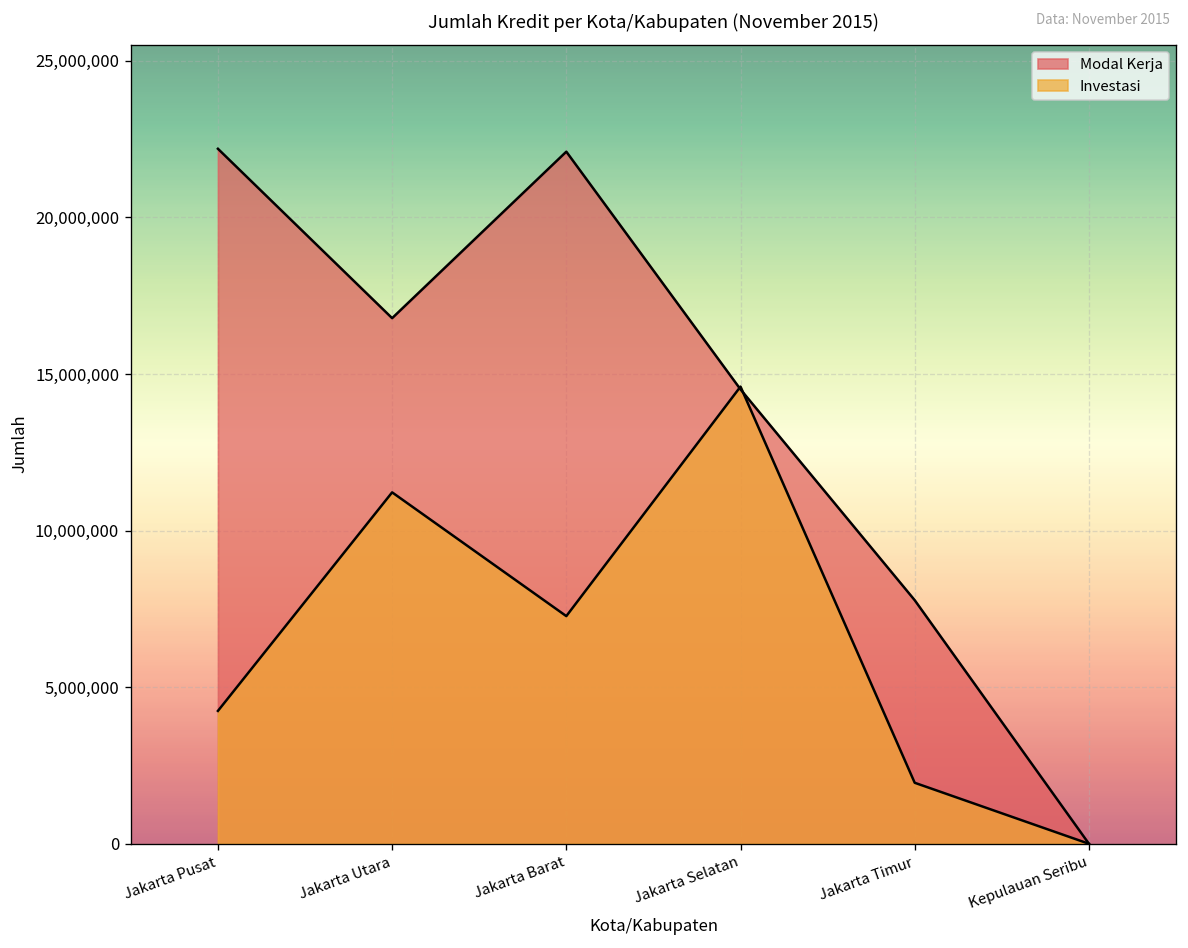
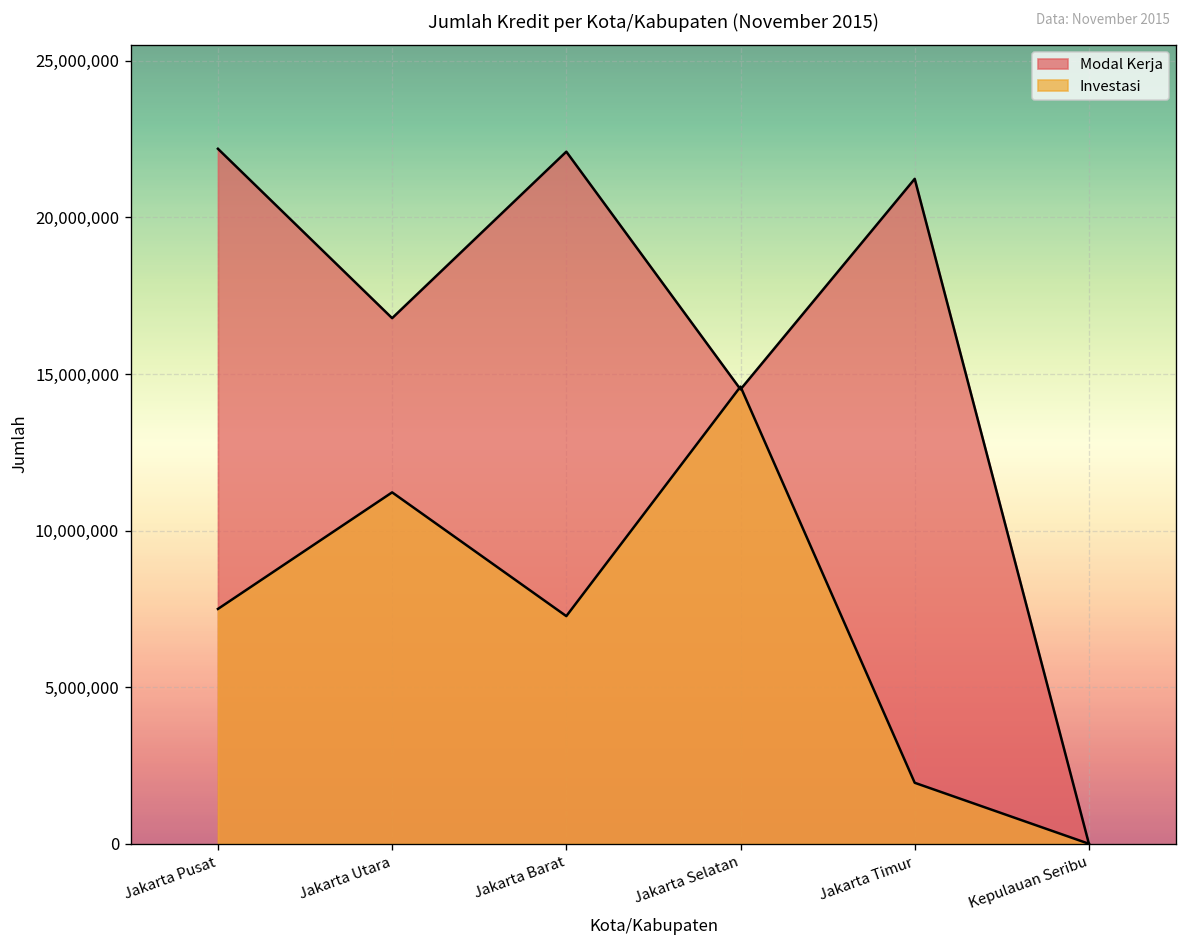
  {
    "Modal Kerja": {
      "Jakarta Pusat": "22,200,000",
      "Jakarta Utara": "16,800,000",
      "Jakarta Barat": "22,100,000",
-     "Jakarta Timur": "7,800,000"
+     "Jakarta Timur": "21,200,000"
    },
    "Investasi": {
-     "Jakarta Pusat": "4,200,000",
+     "Jakarta Pusat": "7,500,000",
      "Jakarta Utara": "11,200,000",
      "Jakarta Barat": "7,300,000",
      "Jakarta Timur": "1,900,000"
    }
  }
